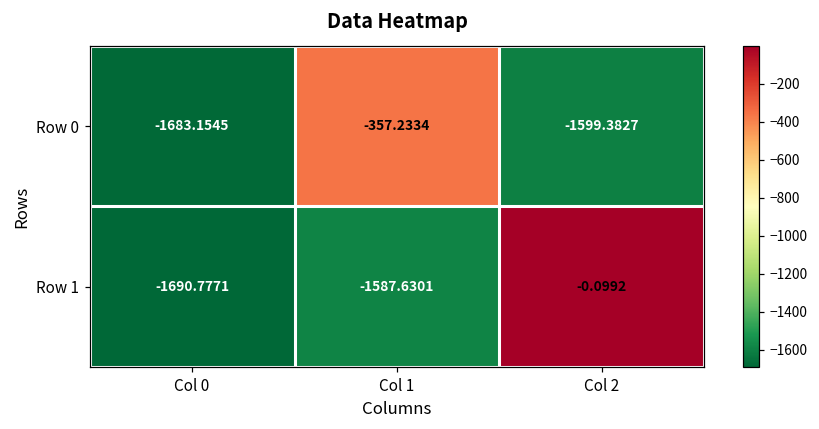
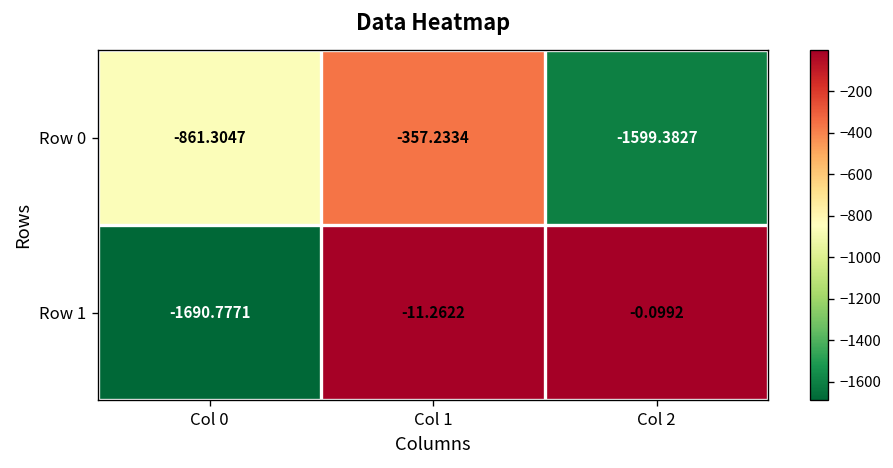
  {
    "Row 0": {
-     "Col 0": -1683.1545,
+     "Col 0": -861.3047,
      "Col 1": -357.2334,
      "Col 2": -1599.3827
    },
    "Row 1": {
      "Col 0": -1690.7771,
-     "Col 1": -1587.6301,
+     "Col 1": -11.2622,
      "Col 2": -0.0992
    }
  }
